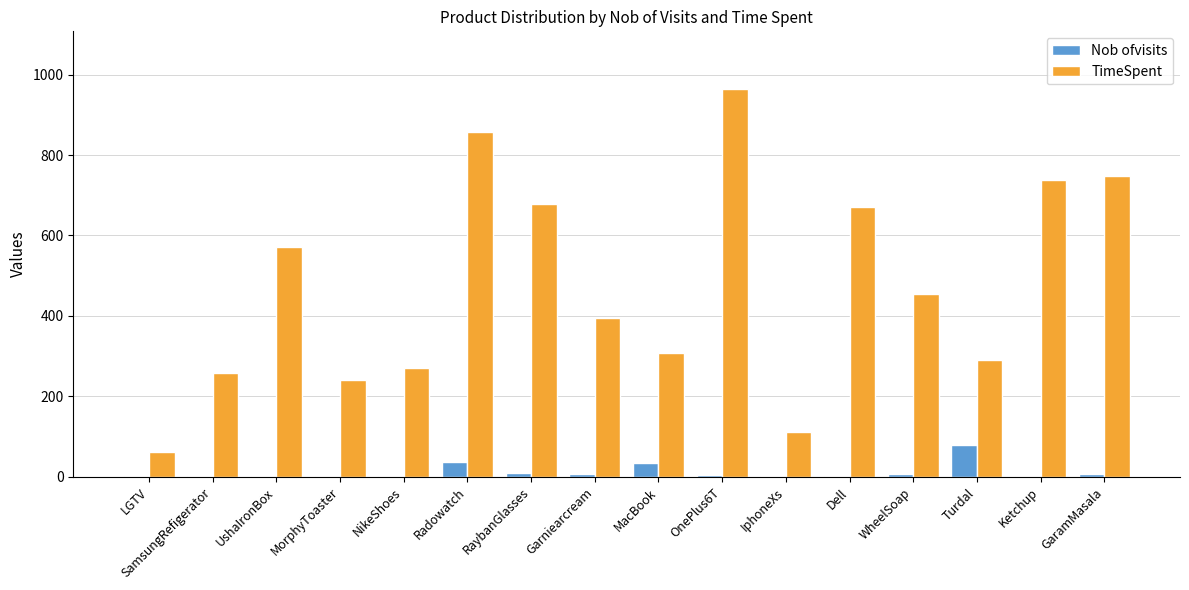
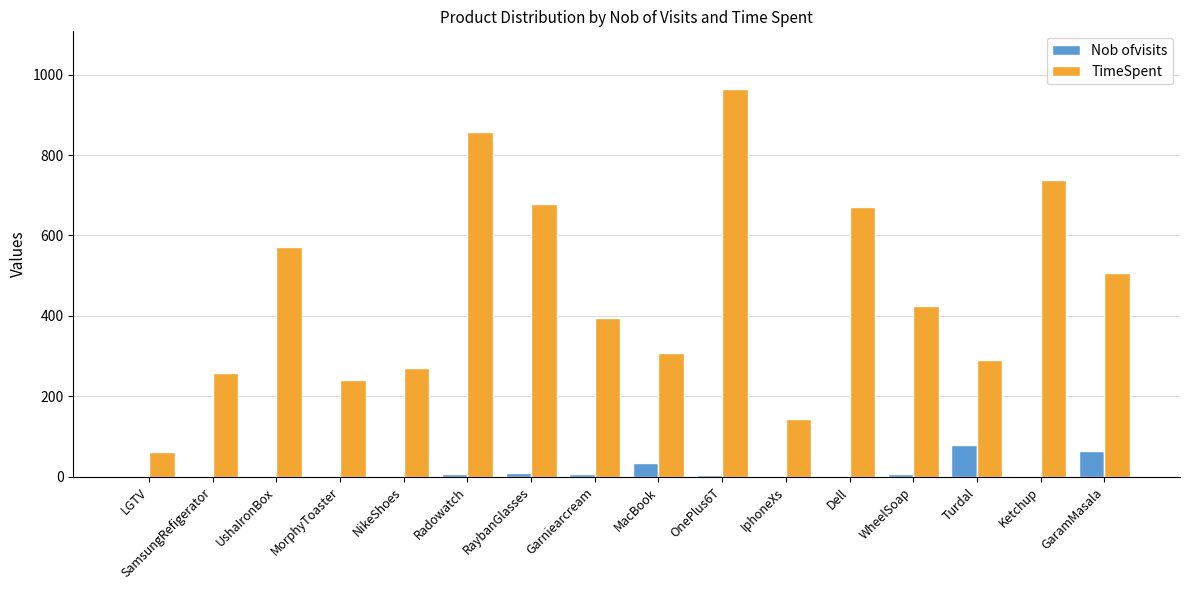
  {
    "Nob ofvisits": {
-     "Radowatch": 40,
+     "Radowatch": 10,
      "RaybanGlasses": 10,
      "MacBook": 40,
      "Turdal": 80,
-     "GaramMasala": 10
+     "GaramMasala": 60
    },
    "TimeSpent": {
      "LGTV": 60,
      "SamsungRefigerator": 260,
      "UshaIronBox": 570,
      "MorphyToaster": 240,
      "NikeShoes": 270,
      "Radowatch": 860,
      "RaybanGlasses": 680,
      "Garniearcream": 400,
      "MacBook": 310,
      "OnePlus6T": 960,
-     "IphoneXs": 110,
+     "IphoneXs": 140,
      "Dell": 670,
-     "WheelSoap": 450,
+     "WheelSoap": 420,
      "Turdal": 290,
      "Ketchup": 740,
-     "GaramMasala": 750
+     "GaramMasala": 510
    }
  }
